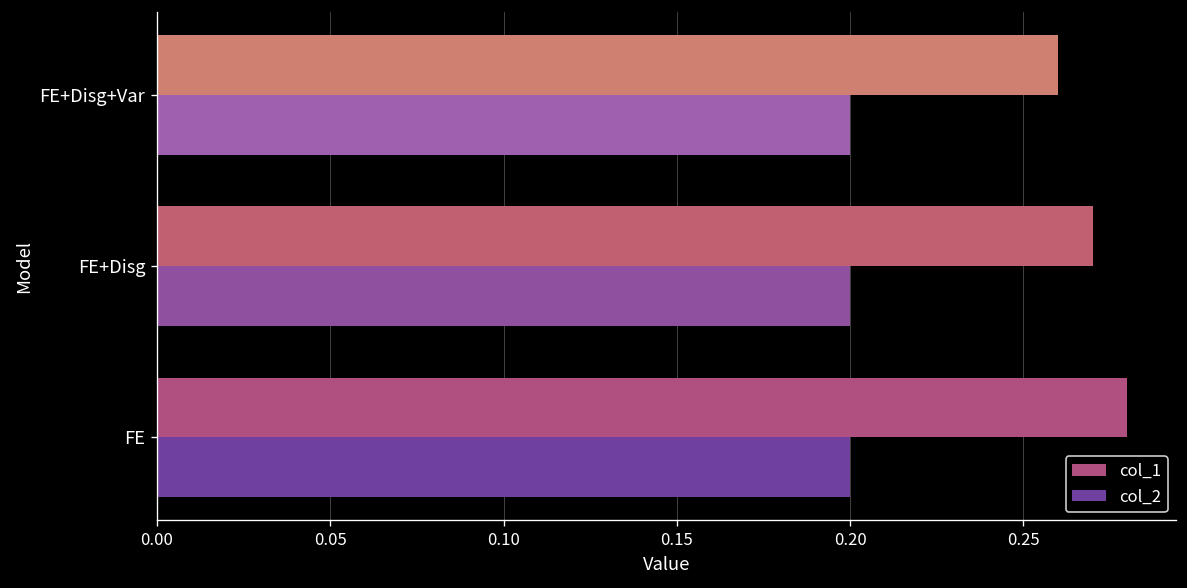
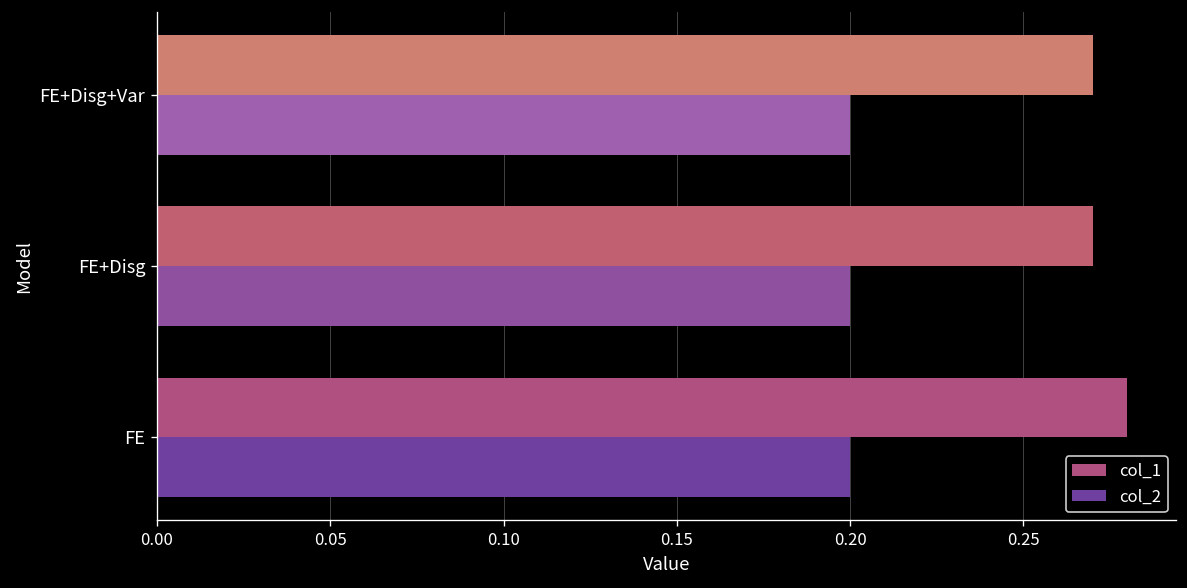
  {
    "col_1": {
-     "FE+Disg+Var": 0.26,
+     "FE+Disg+Var": 0.27,
      "FE+Disg": 0.27,
      "FE": 0.28
    },
    "col_2": {
      "FE+Disg+Var": 0.20,
      "FE+Disg": 0.20,
      "FE": 0.20
    }
  }
